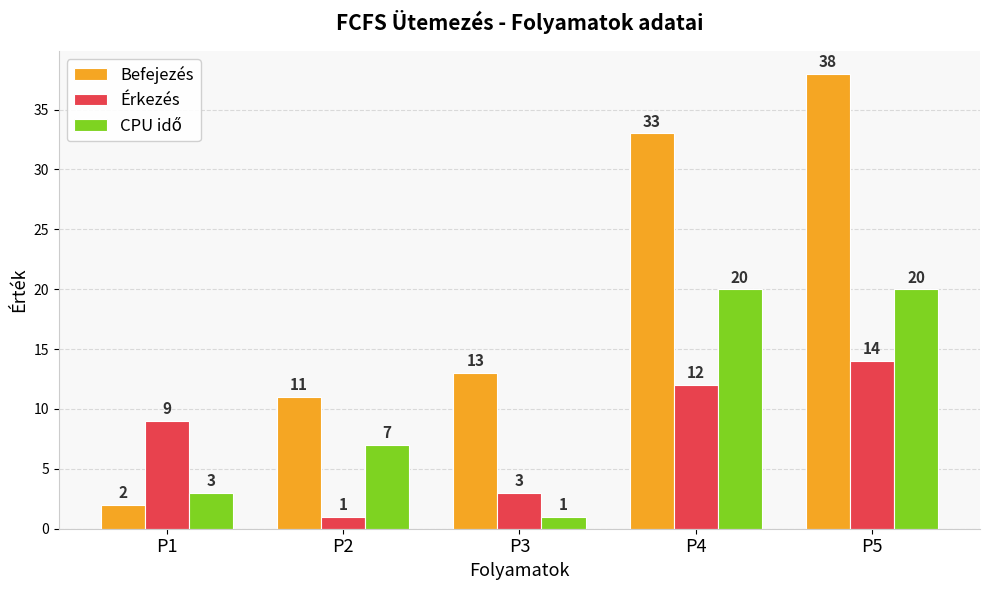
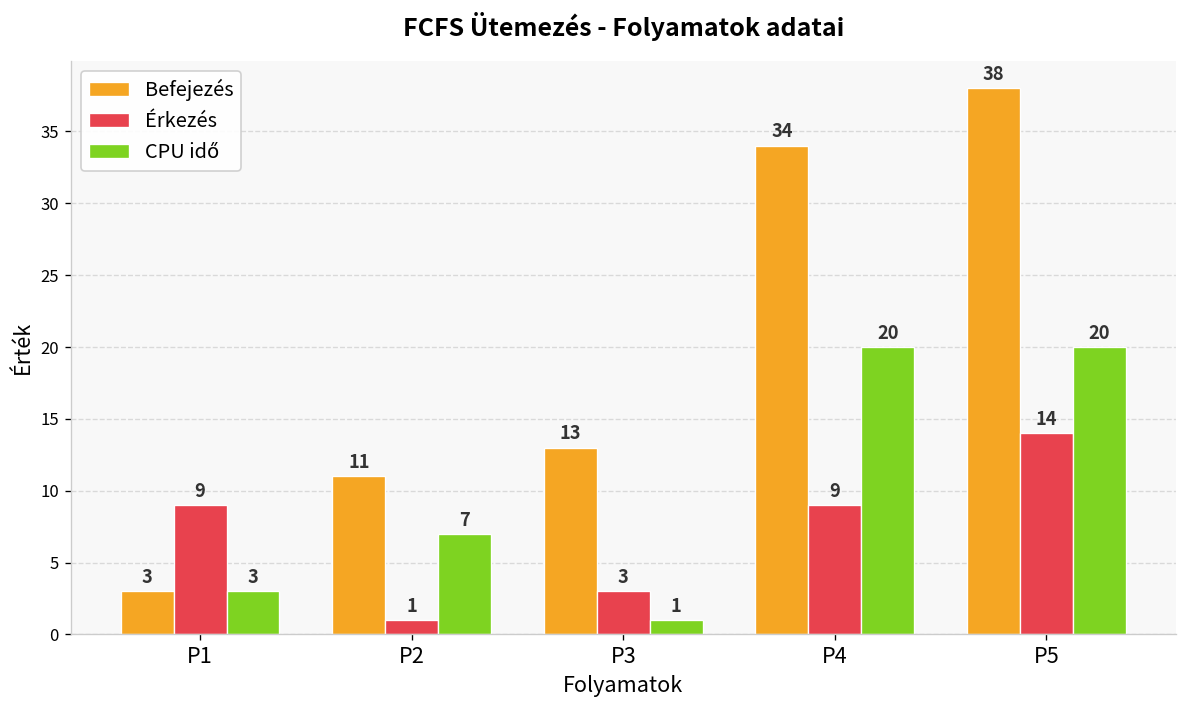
  {
    "Befejezés": {
-     "P1": 2,
+     "P1": 3,
      "P2": 11,
      "P3": 13,
-     "P4": 33,
+     "P4": 34,
      "P5": 38
    },
    "Érkezés": {
      "P1": 9,
      "P2": 1,
      "P3": 3,
-     "P4": 12,
+     "P4": 9,
      "P5": 14
    },
    "CPU idő": {
      "P1": 3,
      "P2": 7,
      "P3": 1,
      "P4": 20,
      "P5": 20
    }
  }
